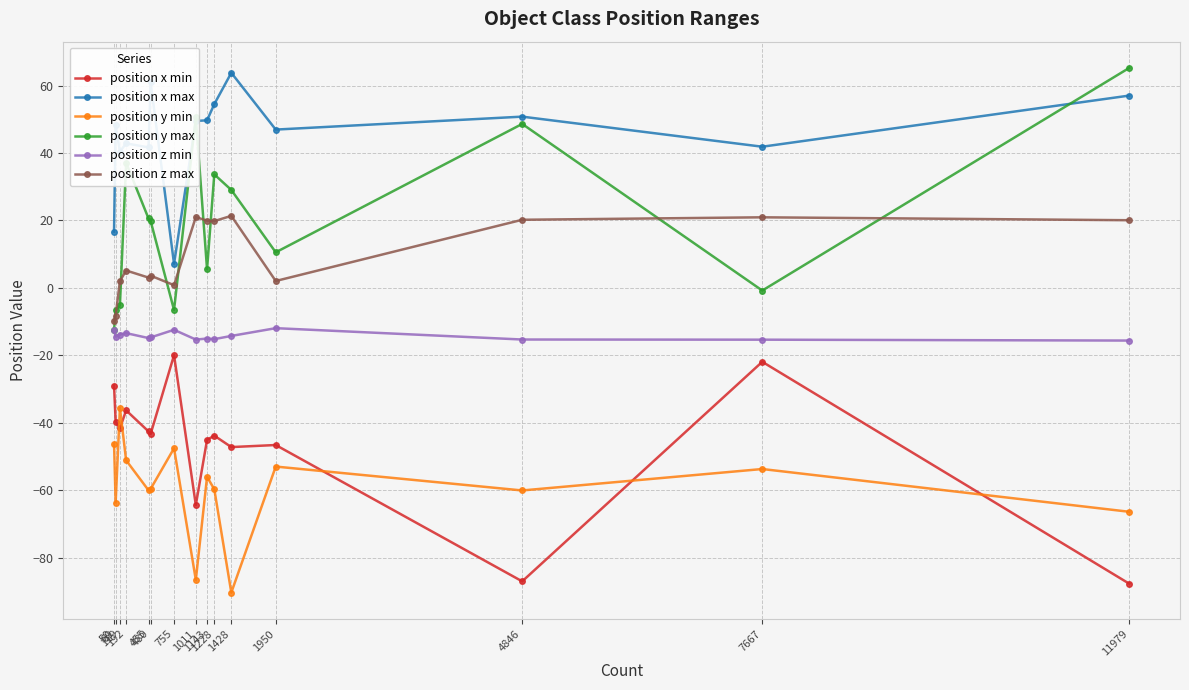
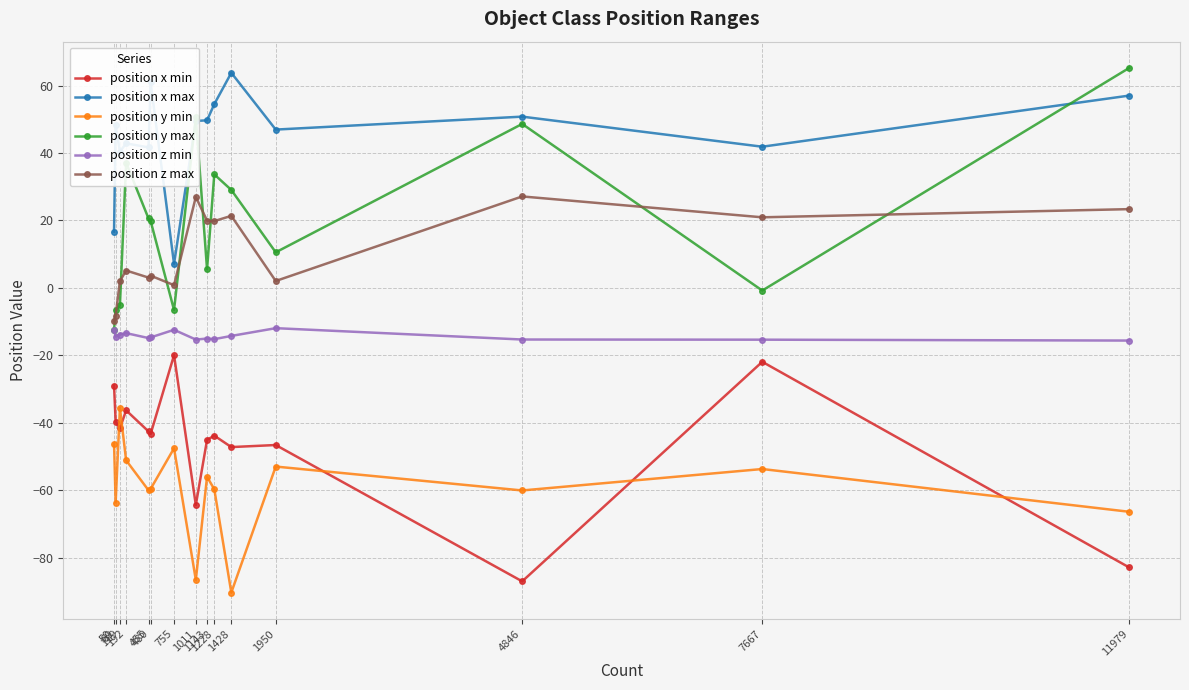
  {
    "position x min": {
      "50": -29,
      "69": -40,
      "119": -42,
      "192": -36,
      "455": -43,
      "480": -43,
      "755": -20,
      "1011": -64,
      "1143": -45,
      "1228": -44,
      "1428": -47,
      "1950": -47,
      "4846": -87,
      "7667": -22,
-     "11979": -88
+     "11979": -83
    },
    "position x max": {
      "50": 17,
      "755": 7,
      "1143": 50,
      "1228": 55,
      "1428": 64,
      "1950": 47,
      "4846": 51,
      "7667": 42,
      "11979": 57
    },
    "position y min": {
      "50": -46,
      "69": -64,
      "119": -36,
      "192": -51,
      "455": -60,
      "480": -60,
      "755": -48,
      "1011": -87,
      "1143": -56,
      "1228": -60,
      "1428": -90,
      "1950": -53,
      "4846": -60,
      "7667": -54,
      "11979": -66
    },
    "position y max": {
      "69": -7,
      "119": -5,
      "455": 21,
      "480": 20,
      "755": -7,
      "1143": 6,
      "1228": 34,
      "1428": 29,
      "1950": 11,
      "4846": 49,
      "7667": -1,
      "11979": 65
    },
    "position z min": {
      "69": -14,
      "119": -14,
      "192": -13,
      "455": -15,
      "480": -15,
      "755": -12,
      "1011": -15,
      "1143": -15,
      "1228": -15,
      "1428": -14,
      "1950": -12,
      "4846": -15,
      "7667": -15,
      "11979": -16
    },
    "position z max": {
      "50": -10,
      "69": -8,
      "119": 2,
      "192": 5,
      "455": 3,
      "480": 4,
      "755": 1,
-     "1011": 21,
+     "1011": 27,
      "1143": 20,
      "1228": 20,
      "1428": 21,
      "1950": 2,
-     "4846": 20,
+     "4846": 27,
      "7667": 21,
-     "11979": 20
+     "11979": 23
    }
  }
